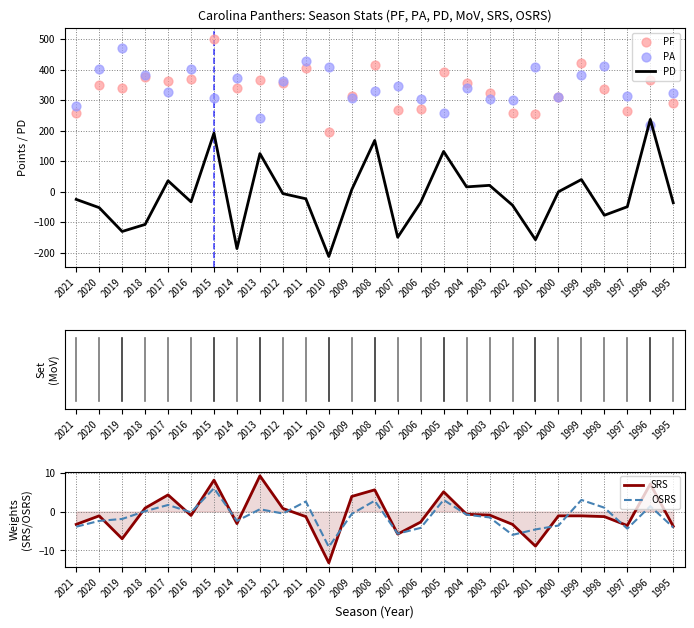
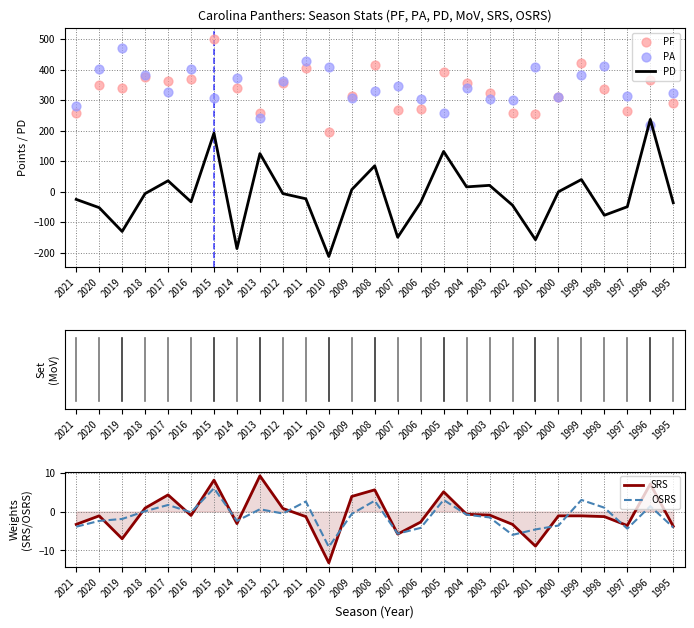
  {
    "Carolina Panthers: Season Stats (PF, PA, PD, MoV, SRS, OSRS)": {
      "PD": {
        "2021": -30,
        "2020": -50,
        "2019": -130,
-       "2018": -110,
+       "2018": -10,
        "2017": 40,
        "2016": -30,
        "2015": 190,
        "2014": -190,
        "2013": 130,
        "2012": -10,
        "2011": -20,
        "2010": -210,
        "2009": 10,
-       "2008": 170,
+       "2008": 90,
        "2007": -150,
        "2006": -40,
        "2005": 130,
        "2004": 20,
        "2003": 20,
        "2002": -40,
        "2001": -160,
        "2000": 0,
        "1999": 40,
        "1998": -80,
        "1997": -50,
        "1996": 240,
        "1995": -40
      },
      "PF": {
-       "2013": 370
+       "2013": 260
      }
    }
  }
